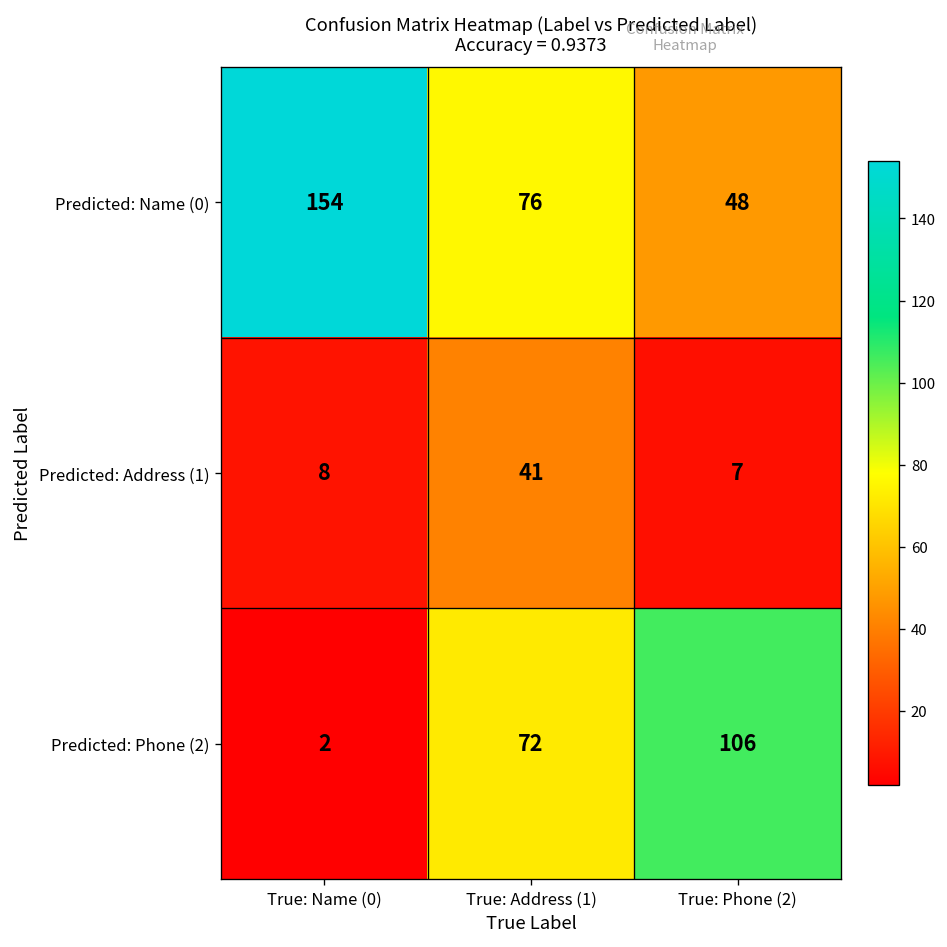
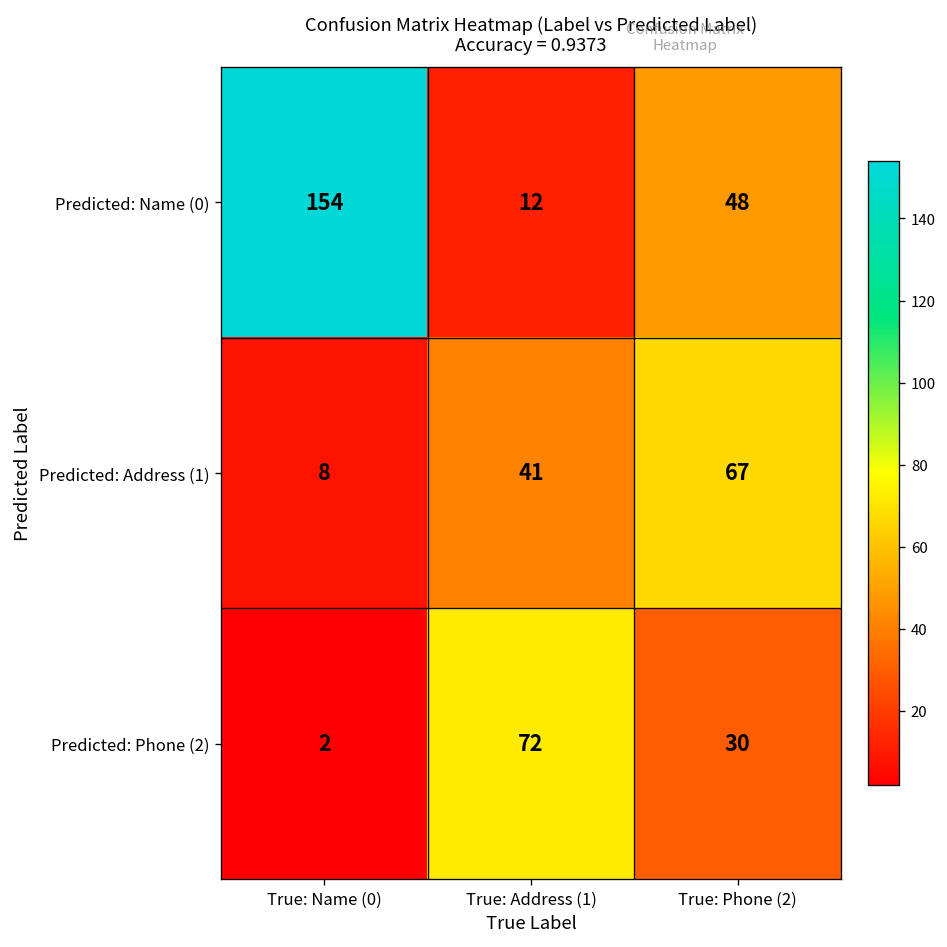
  {
    "Predicted: Name (0)": {
      "True: Name (0)": 154,
-     "True: Address (1)": 76,
+     "True: Address (1)": 12,
      "True: Phone (2)": 48
    },
    "Predicted: Address (1)": {
      "True: Name (0)": 8,
      "True: Address (1)": 41,
-     "True: Phone (2)": 7
+     "True: Phone (2)": 67
    },
    "Predicted: Phone (2)": {
      "True: Name (0)": 2,
      "True: Address (1)": 72,
-     "True: Phone (2)": 106
+     "True: Phone (2)": 30
    }
  }
